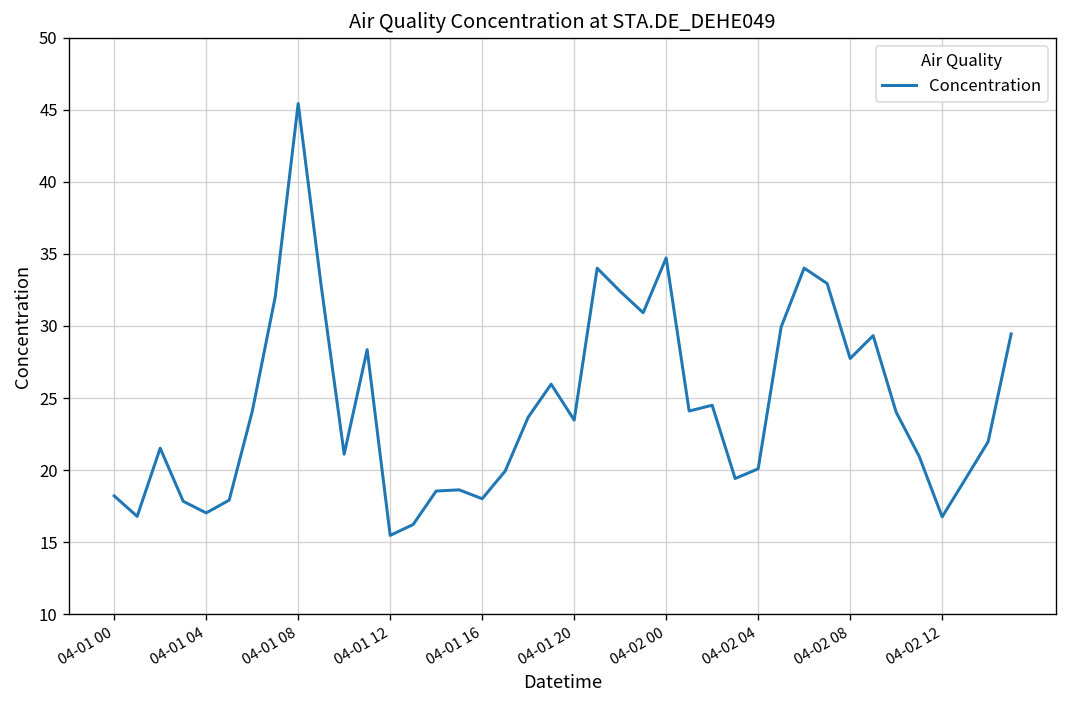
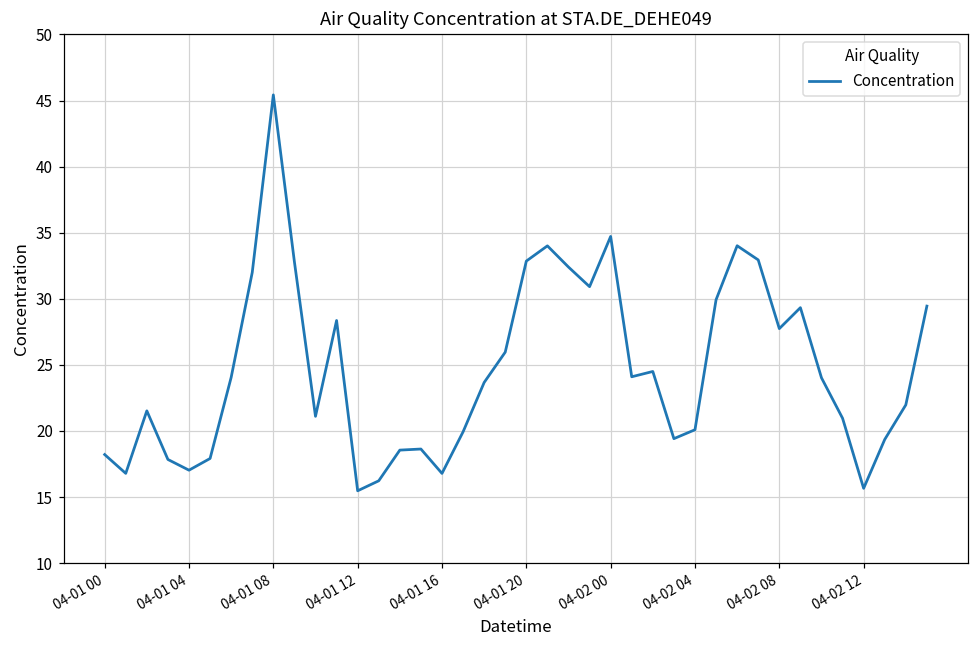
  {
    "04-01 00": 18.2,
    "04-01 04": 17.0,
    "04-01 08": 45.4,
    "04-01 12": 15.5,
-   "04-01 16": 18.0,
-   "04-01 20": 23.5,
+   "04-01 16": 16.8,
+   "04-01 20": 32.9,
    "04-02 00": 34.7,
    "04-02 04": 20.1,
    "04-02 08": 27.7,
-   "04-02 12": 16.8
+   "04-02 12": 15.7
  }
